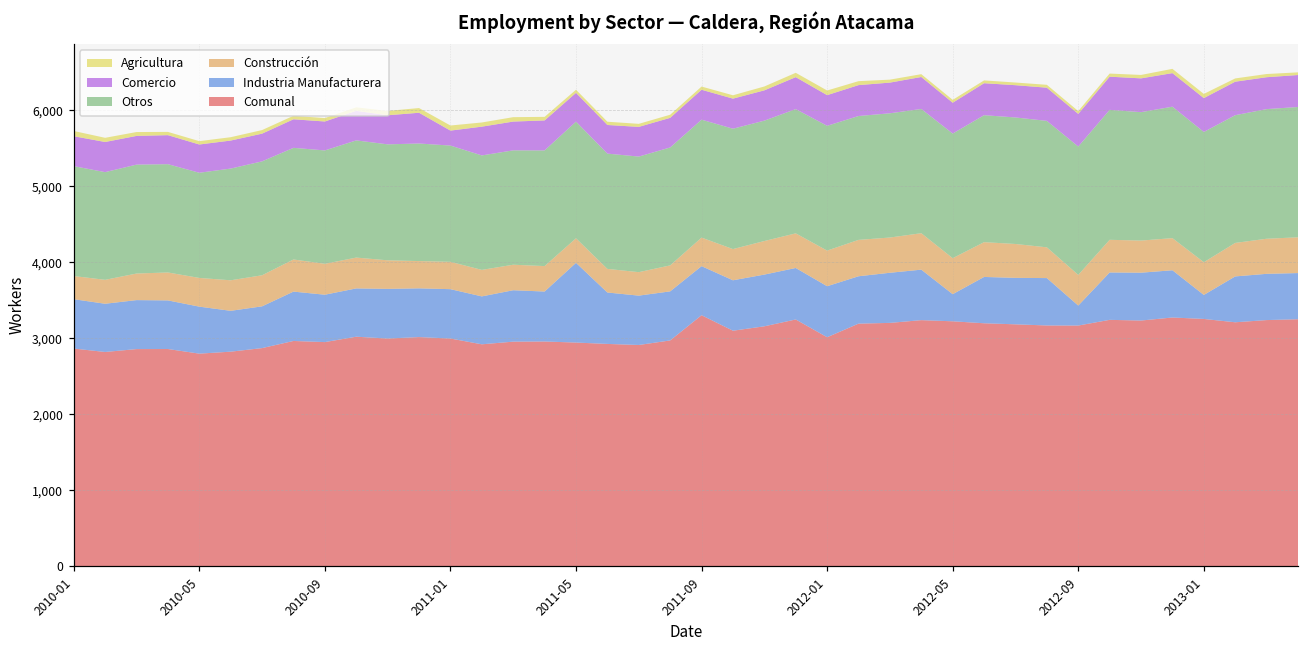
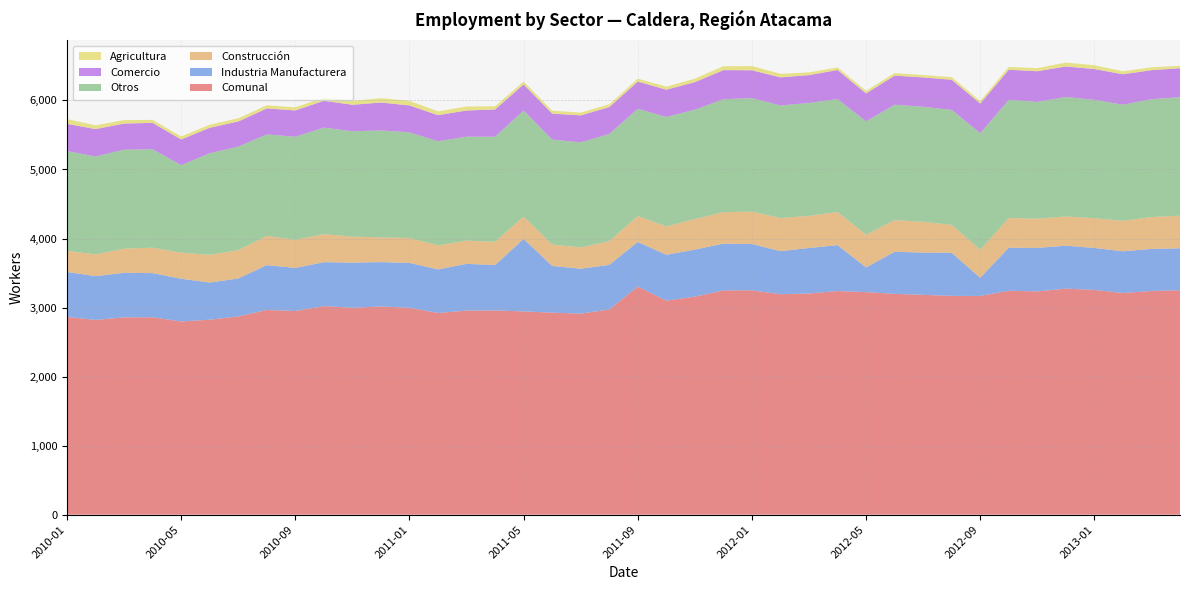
  {
    "Comunal": {
      "2010-01": "2,900",
      "2010-05": "2,800",
      "2010-09": "3,000",
      "2011-01": "3,000",
      "2011-05": "2,900",
      "2011-09": "3,300",
-     "2012-01": "3,000",
+     "2012-01": "3,200",
      "2012-05": "3,200",
      "2012-09": "3,200",
      "2013-01": "3,300"
    },
    "Industria Manufacturera": {
      "2010-01": "700",
      "2010-05": "600",
      "2010-09": "600",
      "2011-01": "700",
      "2011-05": "1,100",
      "2011-09": "600",
      "2012-01": "700",
      "2012-05": "400",
      "2012-09": "300",
-     "2013-01": "300"
+     "2013-01": "600"
    },
    "Otros": {
      "2010-01": "1,400",
-     "2010-05": "1,400",
+     "2010-05": "1,300",
      "2010-09": "1,500",
      "2011-01": "1,500",
      "2011-05": "1,500",
      "2011-09": "1,600",
      "2012-01": "1,600",
      "2012-05": "1,600",
      "2012-09": "1,700",
      "2013-01": "1,700"
    },
    "Comercio": {
      "2010-01": "400",
      "2010-05": "400",
      "2010-09": "400",
-     "2011-01": "200",
+     "2011-01": "400",
      "2011-05": "400",
      "2011-09": "400",
      "2012-01": "400",
      "2012-05": "400",
      "2013-01": "400"
    }
  }
